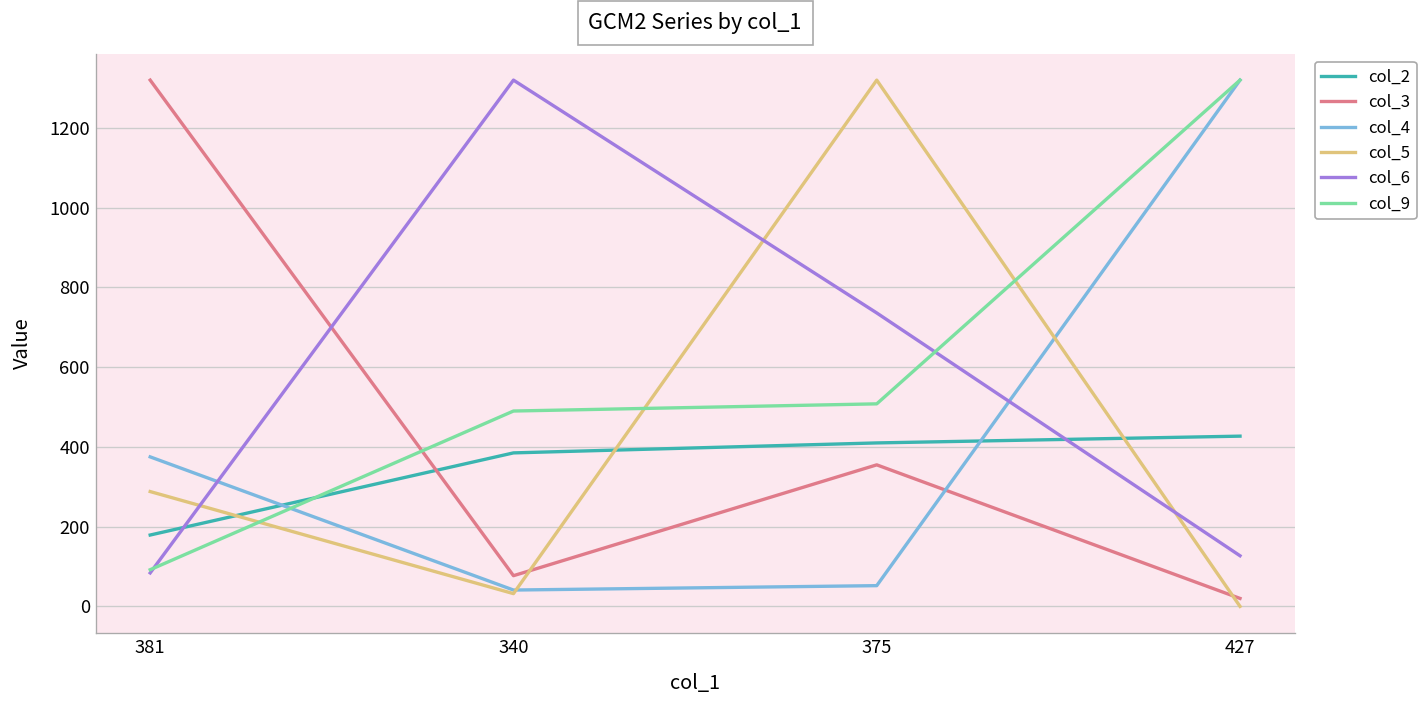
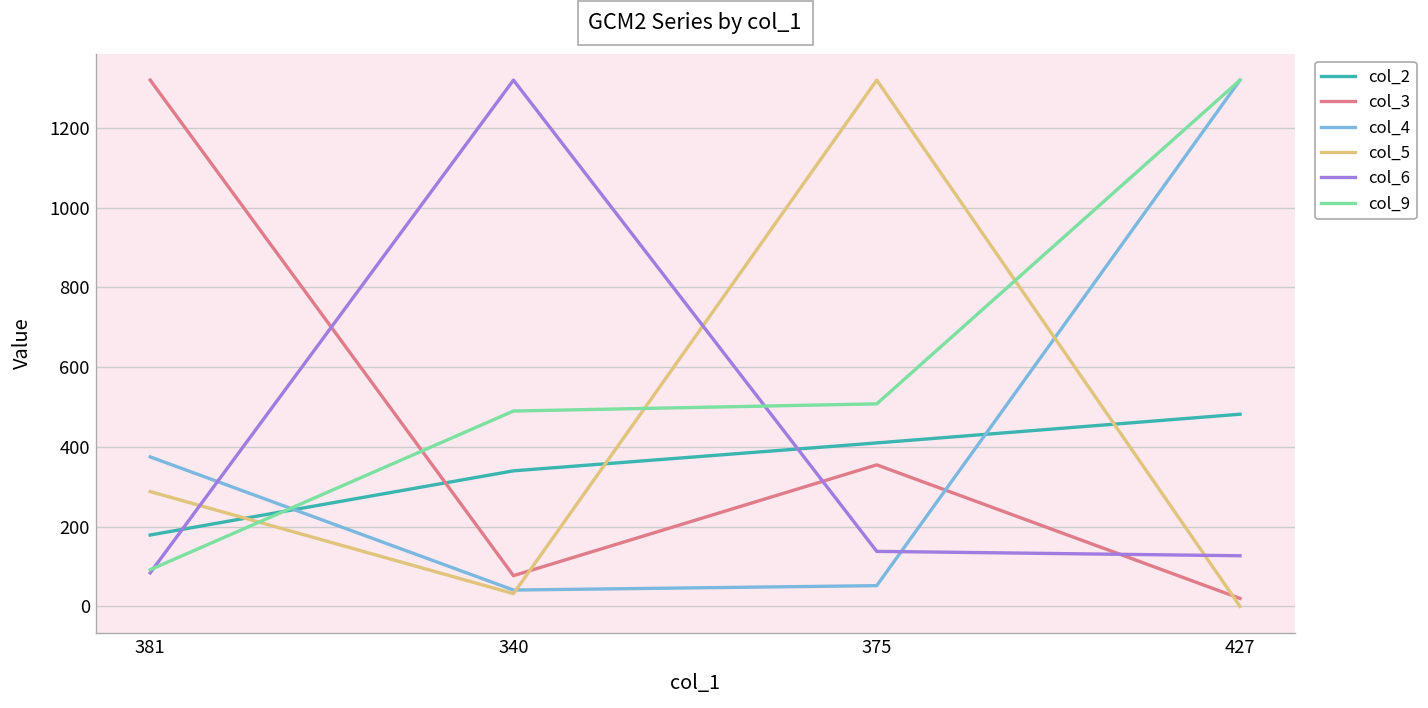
  {
    "col_2": {
      "381": 180,
-     "340": 390,
+     "340": 340,
      "375": 410,
-     "427": 430
+     "427": 480
    },
    "col_3": {
      "381": 1320,
      "340": 80,
      "375": 360,
      "427": 20
    },
    "col_4": {
      "381": 380,
      "340": 40,
      "375": 50
    },
    "col_5": {
      "381": 290,
      "340": 30,
      "375": 1320,
      "427": 0
    },
    "col_6": {
      "381": 80,
      "340": 1320,
-     "375": 740,
+     "375": 140,
      "427": 130
    },
    "col_9": {
      "381": 90,
      "340": 490,
      "375": 510
    }
  }
